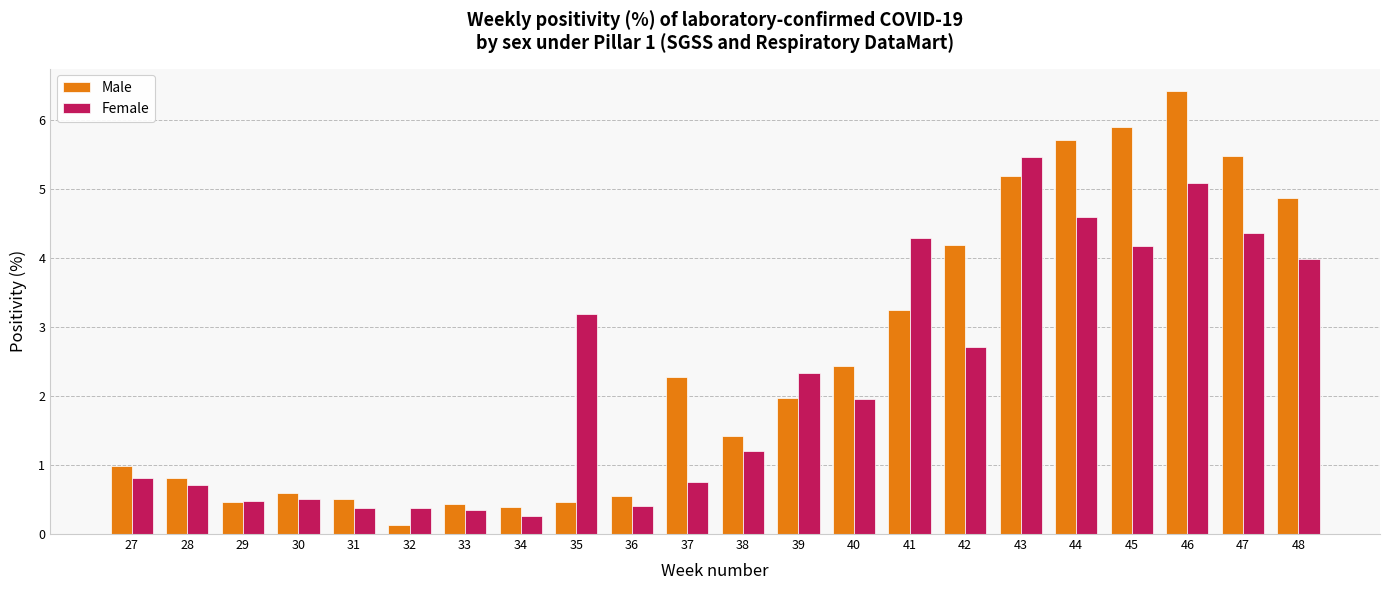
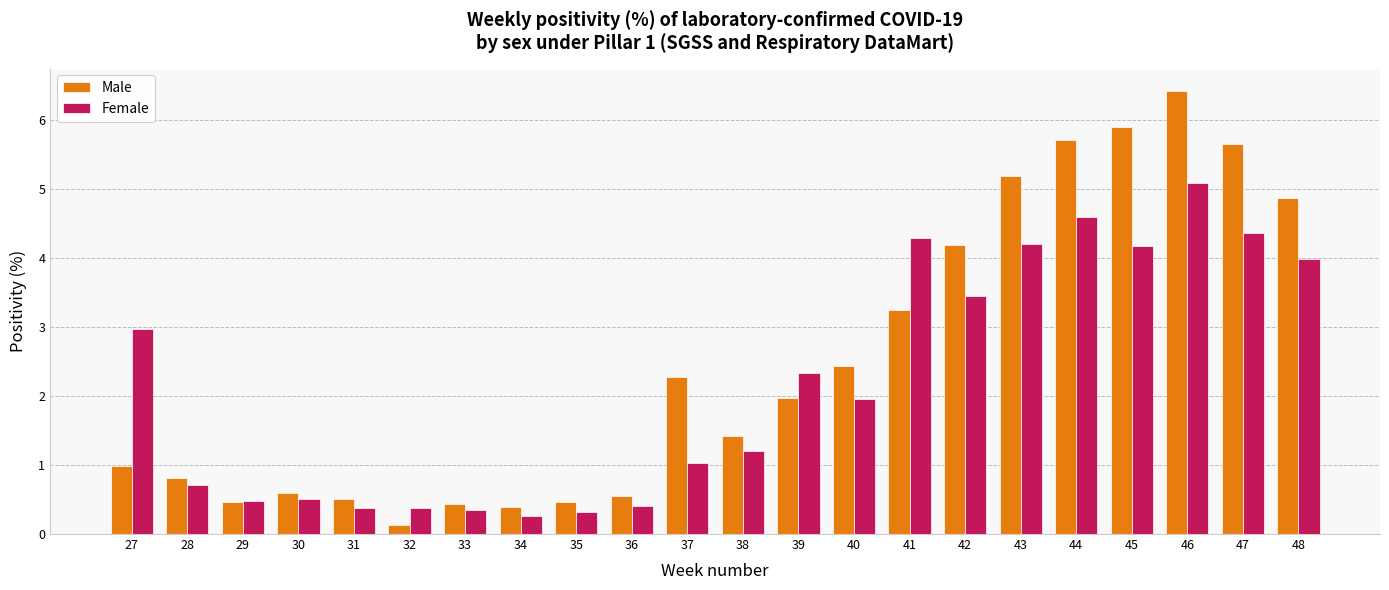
  {
    "Male": {
      "27": 1.0,
      "28": 0.8,
      "29": 0.5,
      "30": 0.6,
      "31": 0.5,
      "32": 0.1,
      "33": 0.4,
      "34": 0.4,
      "35": 0.5,
      "36": 0.5,
      "37": 2.3,
      "38": 1.4,
      "39": 2.0,
      "40": 2.4,
      "41": 3.3,
      "42": 4.2,
      "43": 5.2,
      "44": 5.7,
      "45": 5.9,
      "46": 6.4,
-     "47": 5.5,
+     "47": 5.6,
      "48": 4.9
    },
    "Female": {
-     "27": 0.8,
+     "27": 3.0,
      "28": 0.7,
      "29": 0.5,
      "30": 0.5,
      "31": 0.4,
      "32": 0.4,
      "33": 0.3,
      "34": 0.3,
-     "35": 3.2,
+     "35": 0.3,
      "36": 0.4,
-     "37": 0.7,
+     "37": 1.0,
      "38": 1.2,
      "39": 2.3,
      "40": 2.0,
      "41": 4.3,
-     "42": 2.7,
-     "43": 5.5,
+     "42": 3.4,
+     "43": 4.2,
      "44": 4.6,
      "45": 4.2,
      "46": 5.1,
      "47": 4.4,
      "48": 4.0
    }
  }
